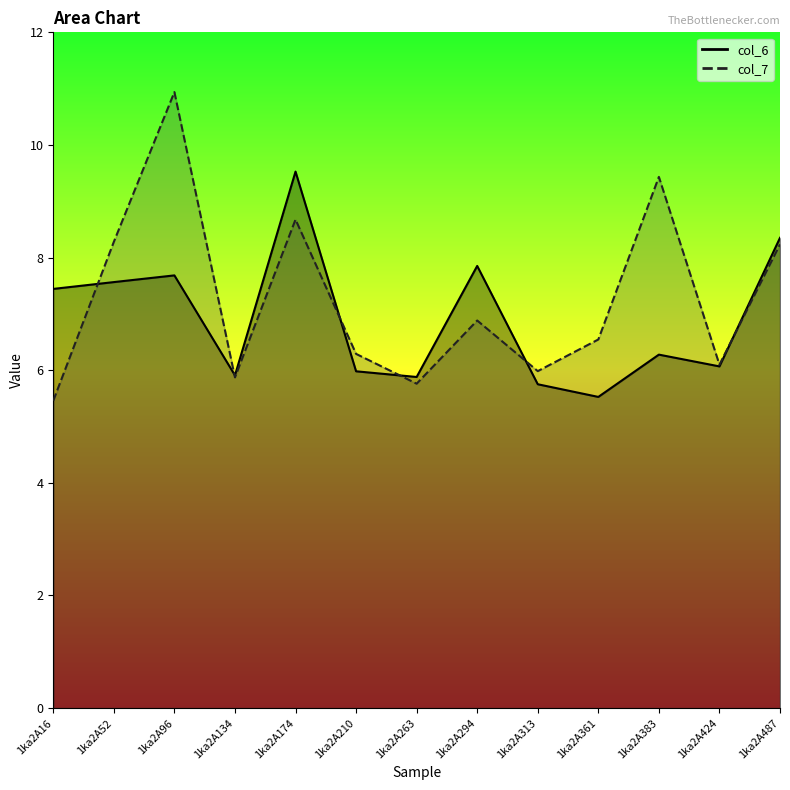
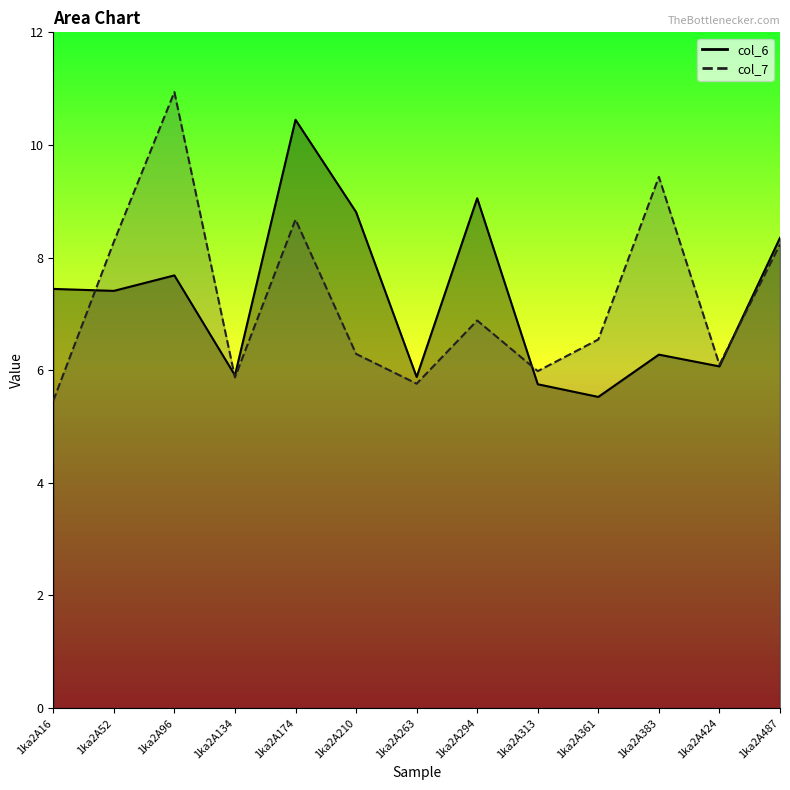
  {
    "col_6": {
      "1ka2A16": 7.4,
-     "1ka2A52": 7.6,
+     "1ka2A52": 7.4,
      "1ka2A96": 7.7,
-     "1ka2A174": 9.5,
-     "1ka2A210": 6.0,
+     "1ka2A174": 10.4,
+     "1ka2A210": 8.8,
      "1ka2A263": 5.9,
-     "1ka2A294": 7.9,
+     "1ka2A294": 9.1,
      "1ka2A313": 5.8,
      "1ka2A361": 5.5,
      "1ka2A383": 6.3,
      "1ka2A487": 8.4
    }
  }
